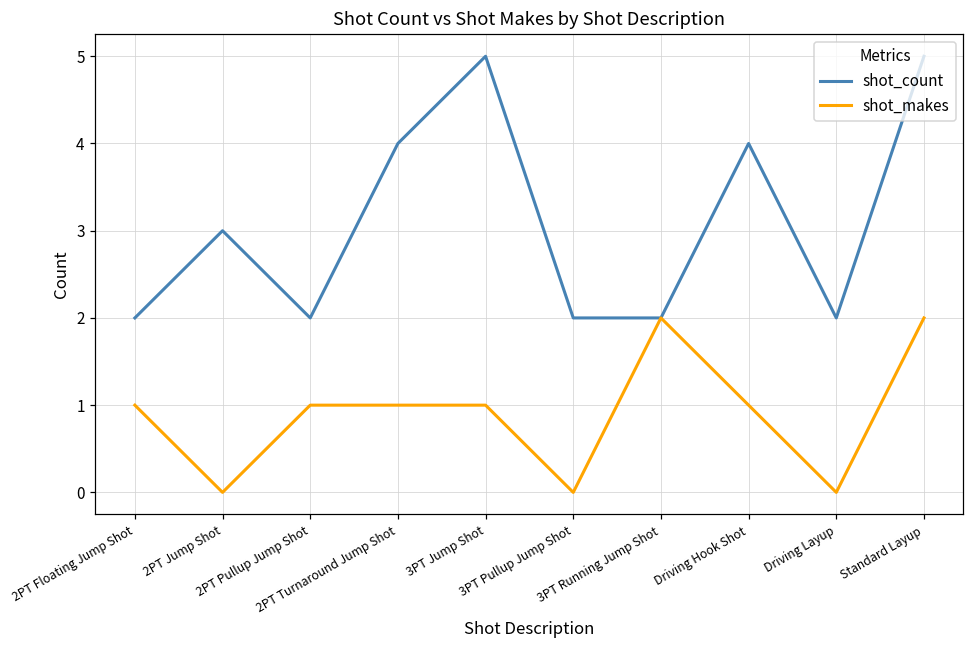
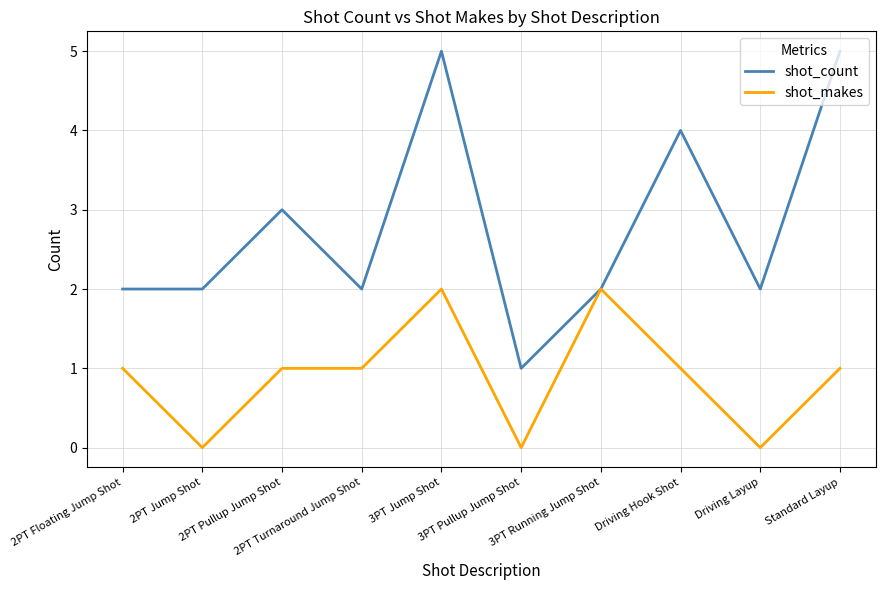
  {
    "shot_count": {
      "2PT Floating Jump Shot": 2,
-     "2PT Jump Shot": 3,
-     "2PT Pullup Jump Shot": 2,
-     "2PT Turnaround Jump Shot": 4,
+     "2PT Jump Shot": 2,
+     "2PT Pullup Jump Shot": 3,
+     "2PT Turnaround Jump Shot": 2,
      "3PT Jump Shot": 5,
-     "3PT Pullup Jump Shot": 2,
+     "3PT Pullup Jump Shot": 1,
      "Driving Hook Shot": 4,
      "Driving Layup": 2
    },
    "shot_makes": {
      "2PT Floating Jump Shot": 1,
      "2PT Jump Shot": 0,
      "2PT Pullup Jump Shot": 1,
      "2PT Turnaround Jump Shot": 1,
-     "3PT Jump Shot": 1,
+     "3PT Jump Shot": 2,
      "3PT Pullup Jump Shot": 0,
      "Driving Hook Shot": 1,
      "Driving Layup": 0,
-     "Standard Layup": 2
+     "Standard Layup": 1
    }
  }
